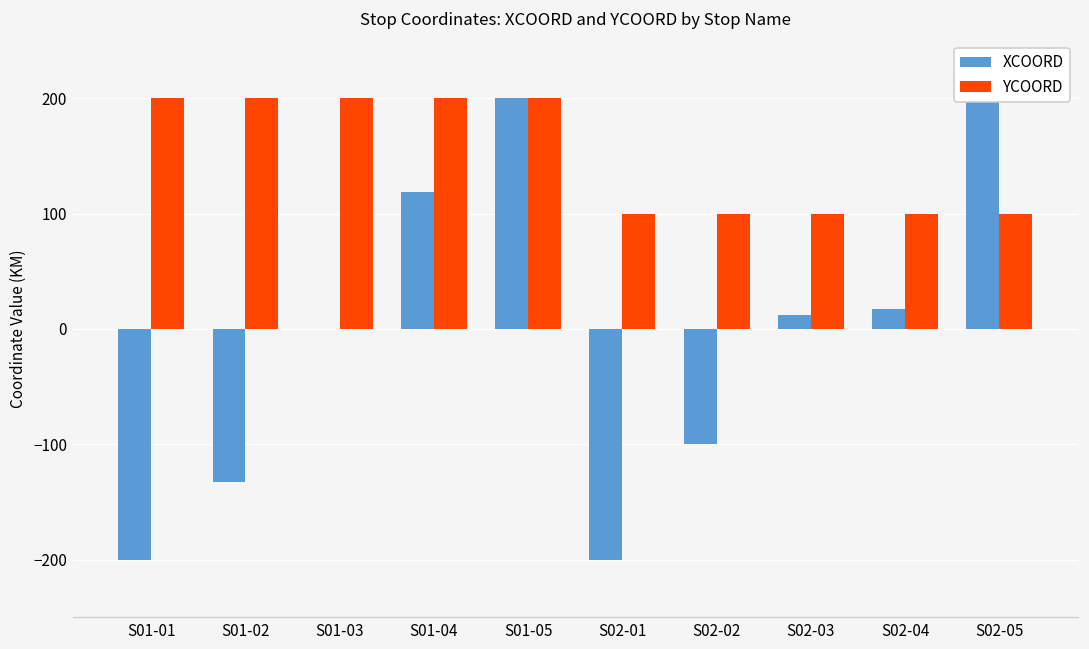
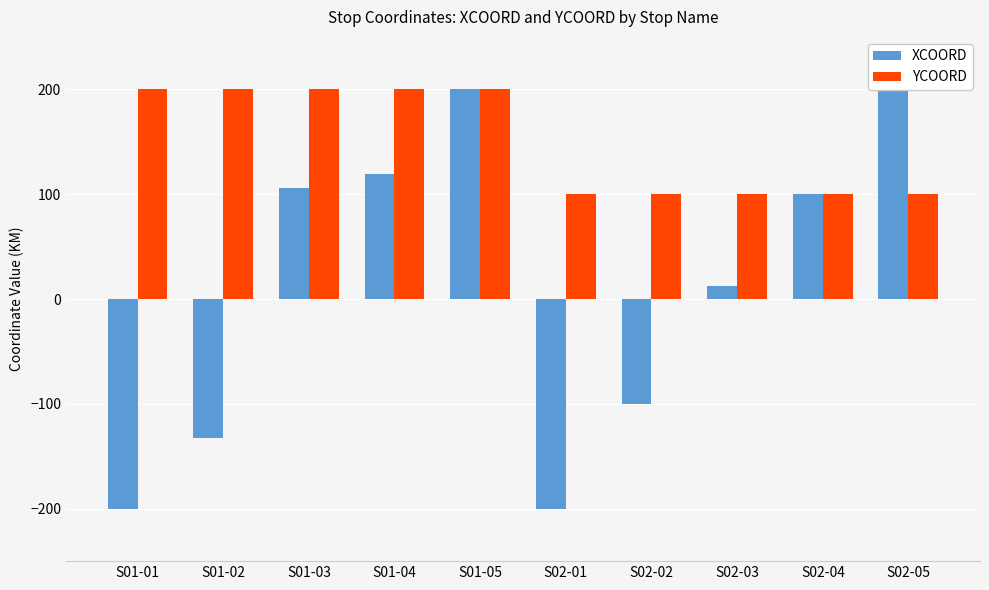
  {
    "XCOORD": {
      "S01-01": -200,
      "S01-02": -133,
-     "S01-03": 0,
+     "S01-03": 106,
      "S01-04": 119,
      "S01-05": 200,
      "S02-01": -200,
      "S02-02": -100,
      "S02-03": 12,
-     "S02-04": 17
+     "S02-04": 100
    },
    "YCOORD": {
      "S01-01": 200,
      "S01-02": 200,
      "S01-03": 200,
      "S01-04": 200,
      "S01-05": 200,
      "S02-01": 100,
      "S02-02": 100,
      "S02-03": 100,
      "S02-04": 100,
      "S02-05": 100
    }
  }
